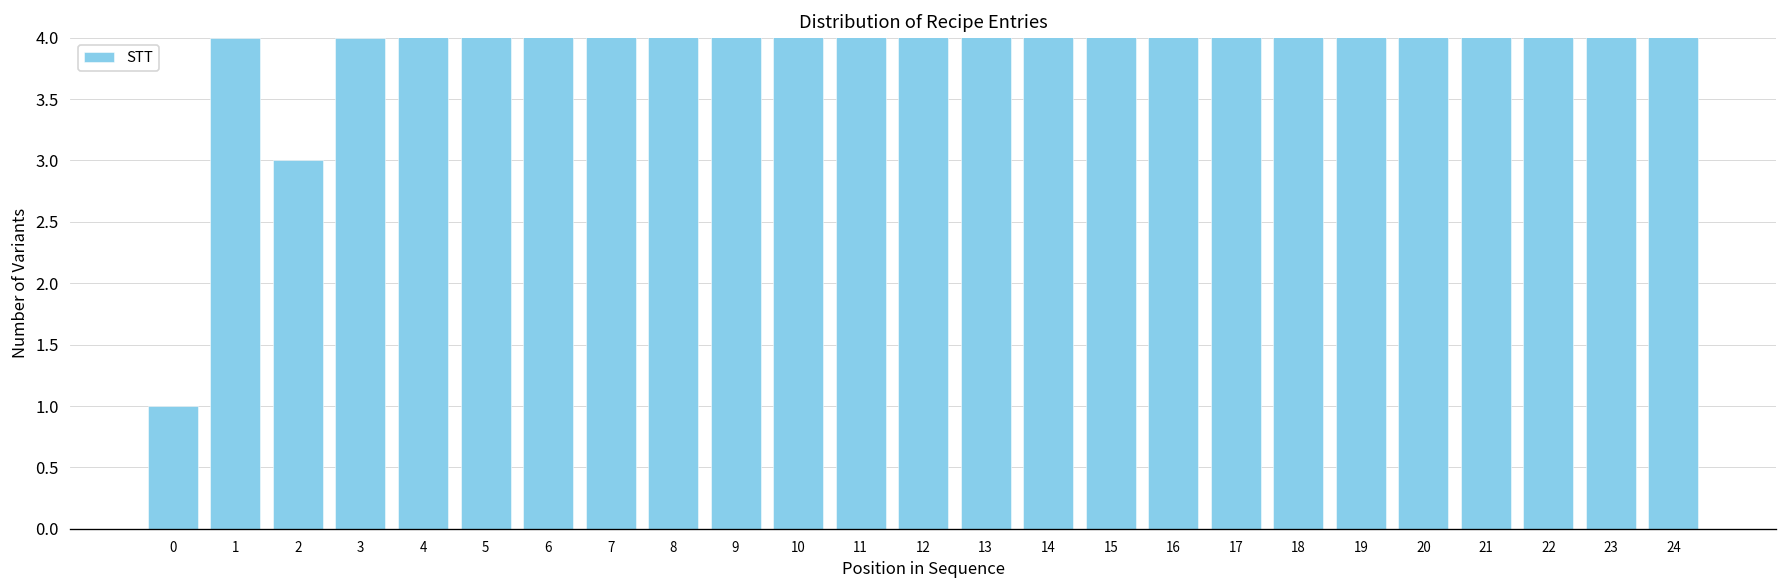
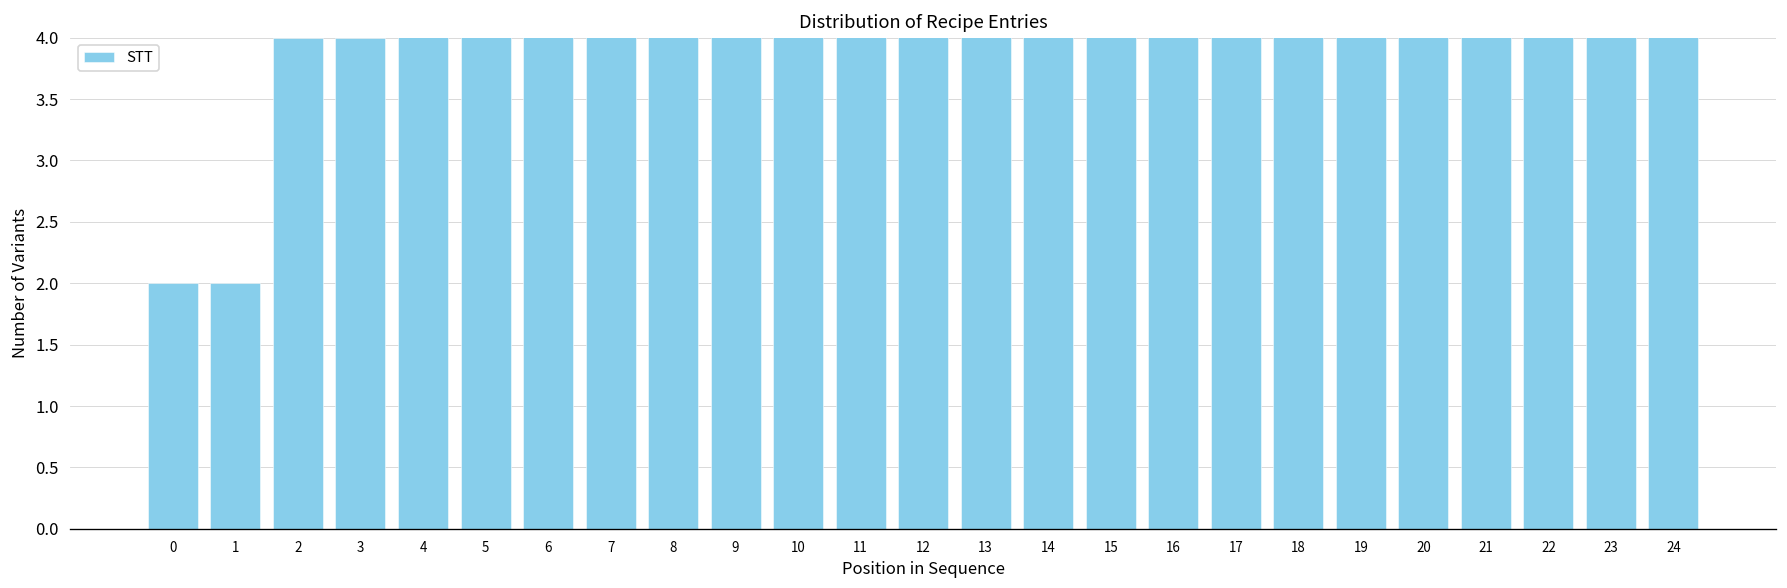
  {
-   "0": 1,
-   "1": 4,
-   "2": 3,
+   "0": 2,
+   "1": 2,
+   "2": 4,
    "3": 4
  }
